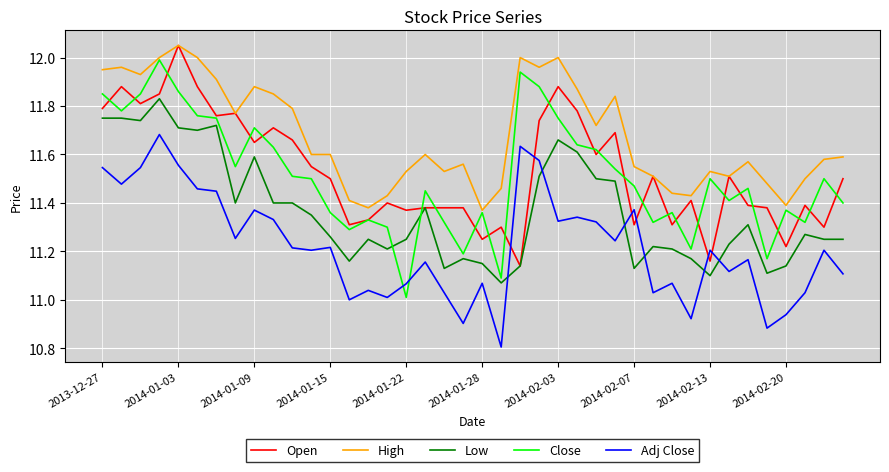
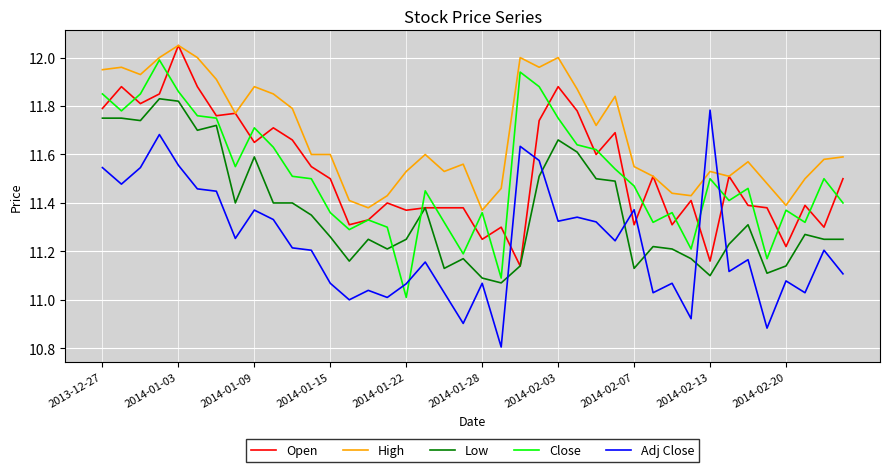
  {
    "Open": {
      "2013-12-27": 11.79,
      "2014-01-09": 11.65,
      "2014-01-15": 11.50,
      "2014-01-22": 11.37,
      "2014-01-28": 11.25,
      "2014-02-03": 11.88,
      "2014-02-07": 11.31,
      "2014-02-13": 11.16,
      "2014-02-20": 11.22
    },
    "High": {
      "2013-12-27": 11.95,
      "2014-01-09": 11.88,
      "2014-01-15": 11.60,
      "2014-01-22": 11.53,
      "2014-02-03": 12.00,
      "2014-02-07": 11.55,
      "2014-02-13": 11.53,
      "2014-02-20": 11.39
    },
    "Low": {
      "2013-12-27": 11.75,
-     "2014-01-03": 11.71,
+     "2014-01-03": 11.82,
      "2014-01-09": 11.59,
      "2014-01-15": 11.26,
      "2014-01-22": 11.25,
-     "2014-01-28": 11.15,
+     "2014-01-28": 11.09,
      "2014-02-03": 11.66,
      "2014-02-07": 11.13,
      "2014-02-13": 11.10,
      "2014-02-20": 11.14
    },
    "Close": {
      "2013-12-27": 11.85,
      "2014-01-03": 11.86,
      "2014-01-09": 11.71,
      "2014-01-15": 11.36,
      "2014-01-22": 11.01,
      "2014-02-03": 11.75,
      "2014-02-07": 11.47,
      "2014-02-13": 11.50,
      "2014-02-20": 11.37
    },
    "Adj Close": {
      "2013-12-27": 11.55,
      "2014-01-03": 11.56,
      "2014-01-09": 11.37,
-     "2014-01-15": 11.22,
+     "2014-01-15": 11.07,
      "2014-01-22": 11.07,
      "2014-01-28": 11.07,
      "2014-02-03": 11.32,
      "2014-02-07": 11.37,
-     "2014-02-13": 11.20,
-     "2014-02-20": 10.94
+     "2014-02-13": 11.78,
+     "2014-02-20": 11.08
    }
  }
